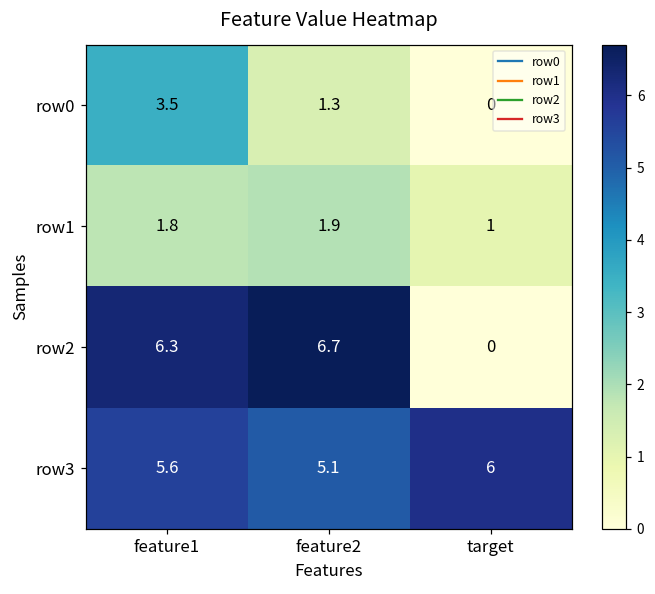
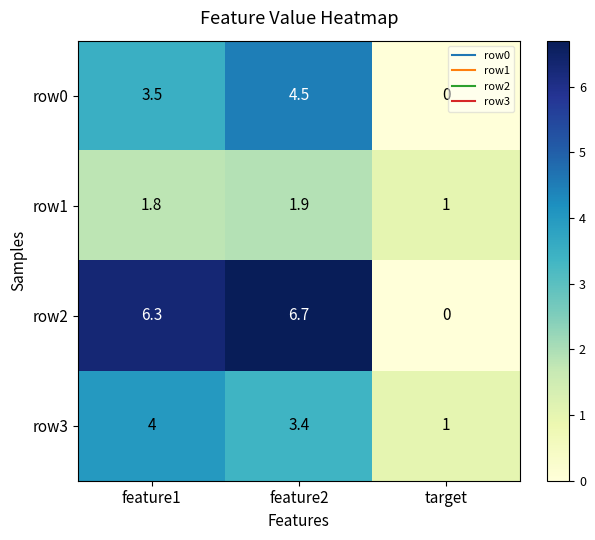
  {
    "row0": {
      "feature1": 3.5,
-     "feature2": 1.3
+     "feature2": 4.5
    },
    "row1": {
      "feature1": 1.8,
      "feature2": 1.9,
      "target": 1
    },
    "row2": {
      "feature1": 6.3,
      "feature2": 6.7,
      "target": 0
    },
    "row3": {
-     "feature1": 5.6,
-     "feature2": 5.1,
-     "target": 6
+     "feature1": 4,
+     "feature2": 3.4,
+     "target": 1
    }
  }
